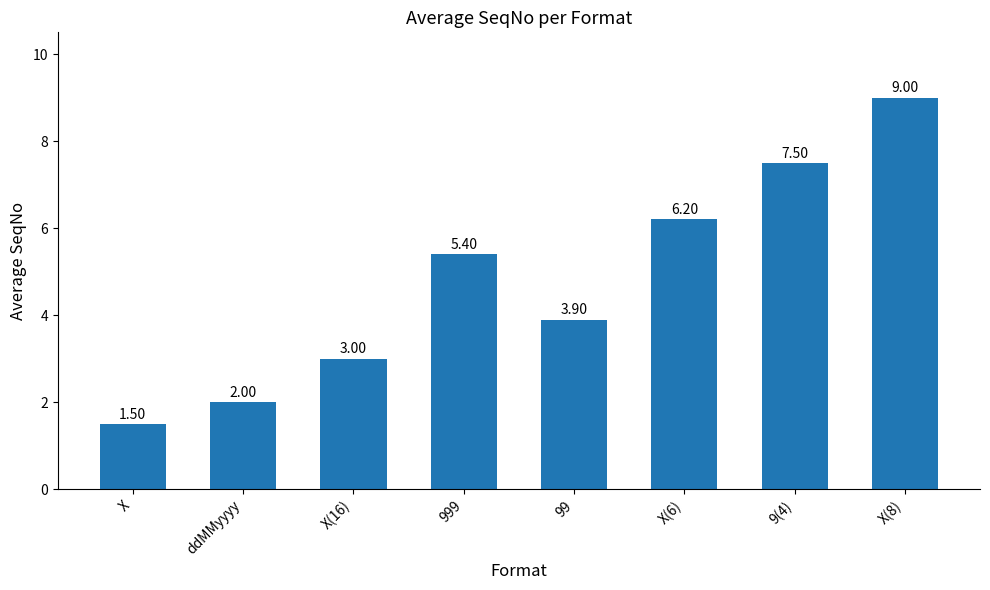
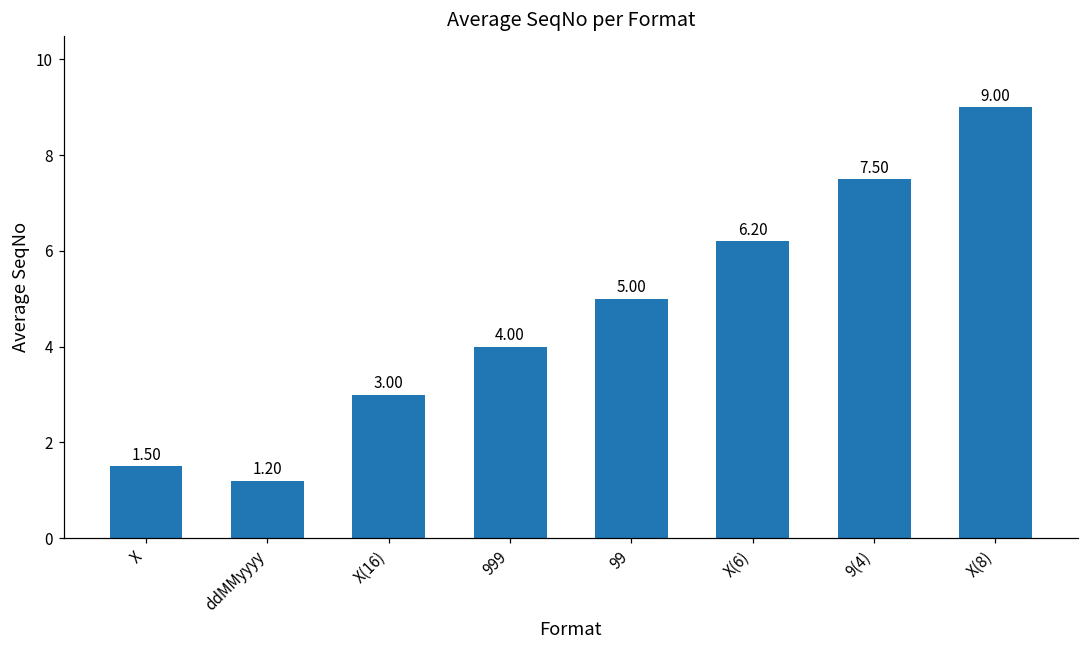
  {
    "X": 1.50,
-   "ddMMyyyy": 2.00,
+   "ddMMyyyy": 1.20,
    "X(16)": 3.00,
-   "999": 5.40,
-   "99": 3.90,
+   "999": 4.00,
+   "99": 5.00,
    "X(6)": 6.20,
    "9(4)": 7.50,
    "X(8)": 9.00
  }
